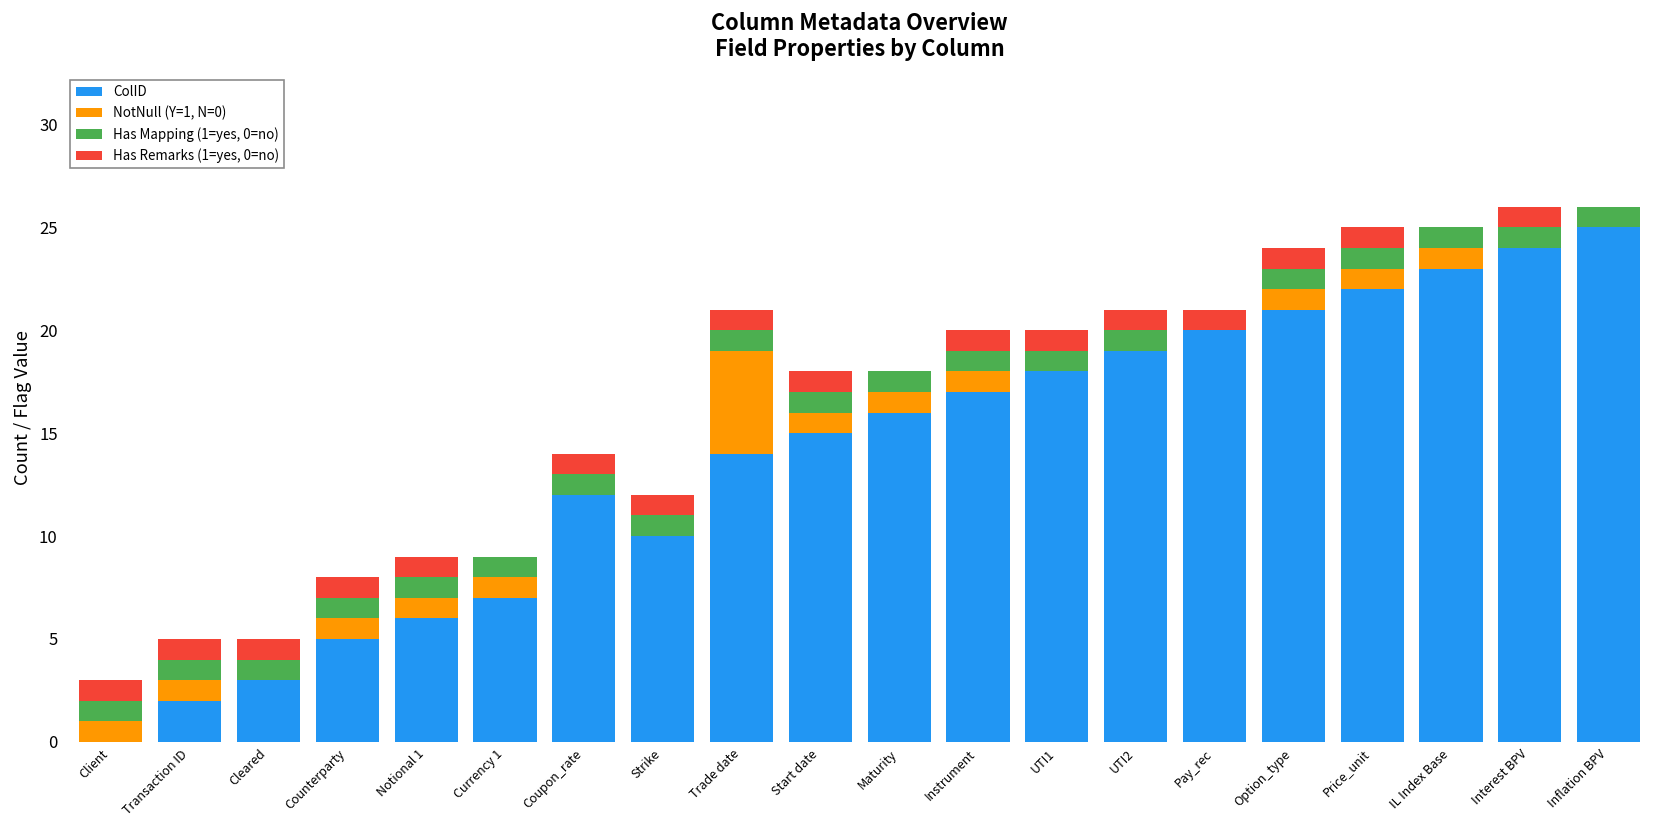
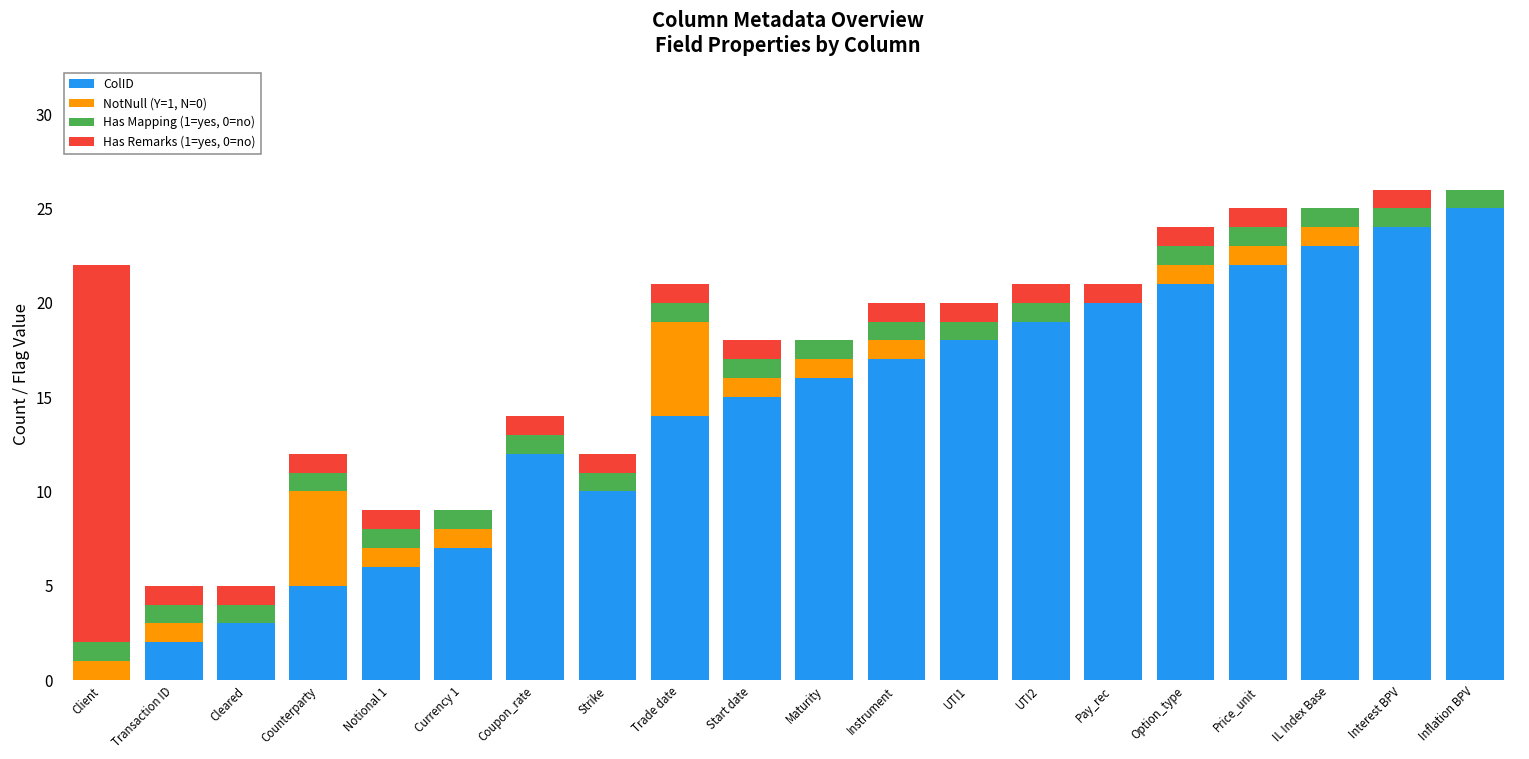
  {
    "ColID": {
      "Client": 0,
      "Transaction ID": 2,
      "Cleared": 3,
      "Counterparty": 5,
      "Notional 1": 6,
      "Currency 1": 7,
      "Coupon_rate": 12,
      "Strike": 10,
      "Trade date": 14,
      "Start date": 15,
      "Maturity": 16,
      "Instrument": 17,
      "UTI1": 18,
      "UTI2": 19,
      "Pay_rec": 20,
      "Option_type": 21,
      "Price_unit": 22,
      "IL Index Base": 23,
      "Interest BPV": 24,
      "Inflation BPV": 25
    },
    "NotNull (Y=1, N=0)": {
      "Client": 1,
      "Transaction ID": 1,
      "Cleared": 0,
-     "Counterparty": 1,
+     "Counterparty": 5,
      "Notional 1": 1,
      "Currency 1": 1,
      "Coupon_rate": 0,
      "Strike": 0,
      "Trade date": 5,
      "Start date": 1,
      "Maturity": 1,
      "Instrument": 1,
      "UTI1": 0,
      "UTI2": 0,
      "Pay_rec": 0,
      "Option_type": 1,
      "Price_unit": 1,
      "IL Index Base": 1,
      "Interest BPV": 0,
      "Inflation BPV": 0
    },
    "Has Mapping (1=yes, 0=no)": {
      "Client": 1,
      "Transaction ID": 1,
      "Cleared": 1,
      "Counterparty": 1,
      "Notional 1": 1,
      "Currency 1": 1,
      "Coupon_rate": 1,
      "Strike": 1,
      "Trade date": 1,
      "Start date": 1,
      "Maturity": 1,
      "Instrument": 1,
      "UTI1": 1,
      "UTI2": 1,
      "Pay_rec": 0,
      "Option_type": 1,
      "Price_unit": 1,
      "IL Index Base": 1,
      "Interest BPV": 1,
      "Inflation BPV": 1
    },
    "Has Remarks (1=yes, 0=no)": {
-     "Client": 1,
+     "Client": 20,
      "Transaction ID": 1,
      "Cleared": 1,
      "Counterparty": 1,
      "Notional 1": 1,
      "Currency 1": 0,
      "Coupon_rate": 1,
      "Strike": 1,
      "Trade date": 1,
      "Start date": 1,
      "Maturity": 0,
      "Instrument": 1,
      "UTI1": 1,
      "UTI2": 1,
      "Pay_rec": 1,
      "Option_type": 1,
      "Price_unit": 1,
      "IL Index Base": 0,
      "Interest BPV": 1,
      "Inflation BPV": 0
    }
  }
